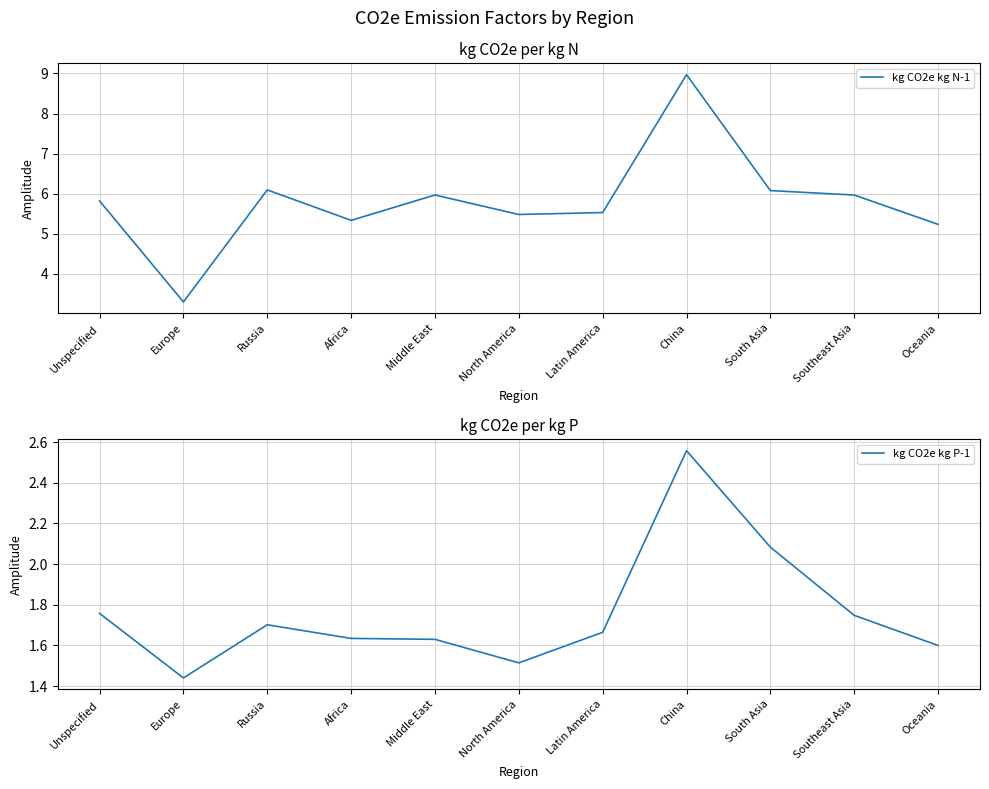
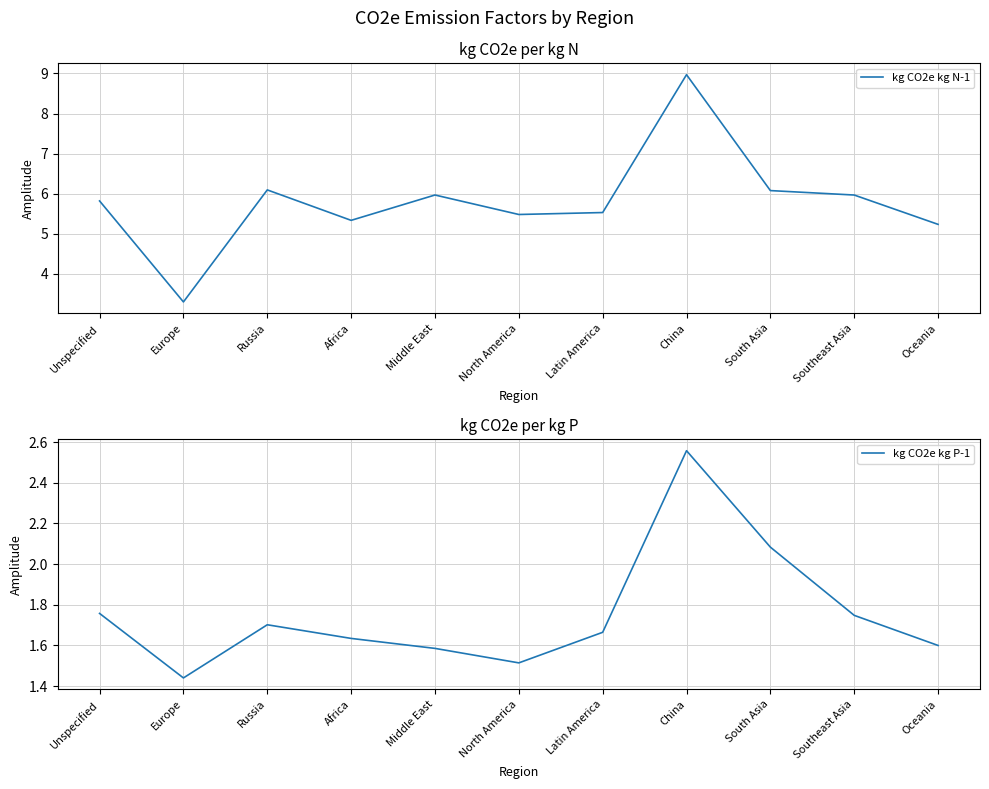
  {
    "kg CO2e per kg N": {
      "Unspecified": 5.8,
      "Europe": 3.3,
      "Russia": 6.1,
      "Africa": 5.3,
      "Middle East": 6.0,
      "North America": 5.5,
      "Latin America": 5.5,
      "China": 9.0,
      "South Asia": 6.1,
      "Southeast Asia": 6.0,
      "Oceania": 5.2
    },
    "kg CO2e per kg P": {
      "Unspecified": 1.76,
      "Europe": 1.44,
      "Russia": 1.70,
      "Africa": 1.63,
-     "Middle East": 1.63,
+     "Middle East": 1.59,
      "North America": 1.51,
      "Latin America": 1.66,
      "China": 2.56,
      "South Asia": 2.08,
      "Southeast Asia": 1.75,
      "Oceania": 1.60
    }
  }
